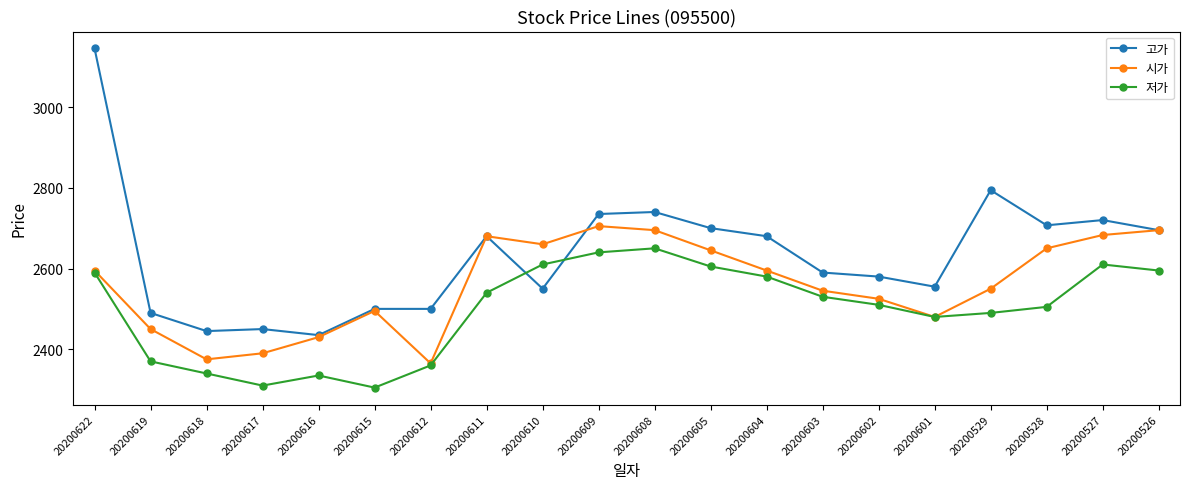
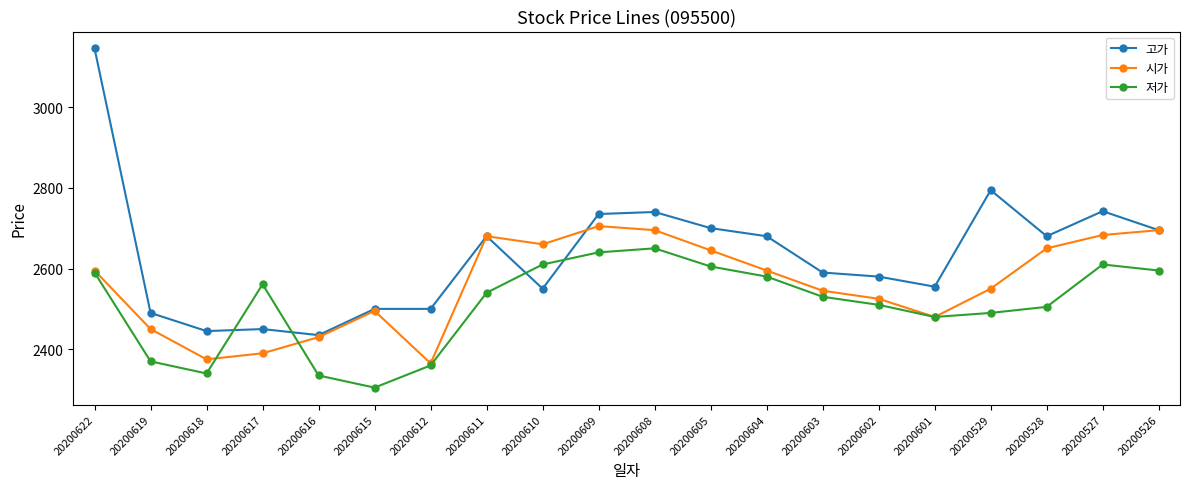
  {
    "고가": {
      "20200622": 3150,
      "20200619": 2490,
      "20200618": 2450,
      "20200617": 2450,
      "20200612": 2500,
      "20200610": 2550,
      "20200609": 2740,
      "20200608": 2740,
      "20200605": 2700,
      "20200604": 2680,
      "20200603": 2590,
      "20200602": 2580,
      "20200601": 2560,
      "20200529": 2790,
-     "20200528": 2710,
-     "20200527": 2720
+     "20200528": 2680,
+     "20200527": 2740
    },
    "시가": {
      "20200619": 2450,
      "20200618": 2380,
      "20200617": 2390,
      "20200610": 2660,
      "20200609": 2710,
      "20200608": 2700,
      "20200605": 2650,
      "20200604": 2600,
      "20200603": 2550,
      "20200602": 2530,
      "20200529": 2550,
      "20200528": 2650,
      "20200527": 2680
    },
    "저가": {
      "20200619": 2370,
      "20200618": 2340,
-     "20200617": 2310,
+     "20200617": 2560,
      "20200616": 2340,
      "20200615": 2310,
      "20200611": 2540,
      "20200610": 2610,
      "20200609": 2640,
      "20200608": 2650,
      "20200605": 2610,
      "20200604": 2580,
      "20200603": 2530,
      "20200602": 2510,
      "20200529": 2490,
      "20200528": 2510,
      "20200527": 2610,
      "20200526": 2600
    }
  }
